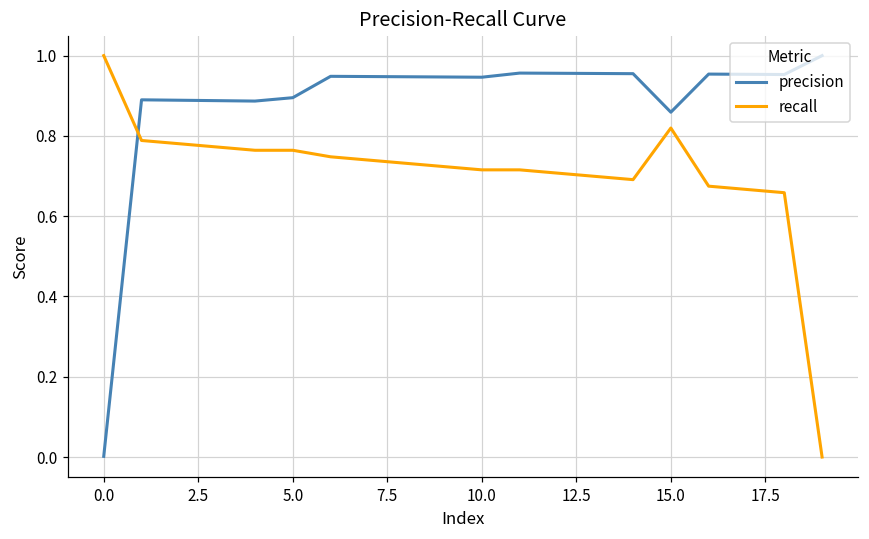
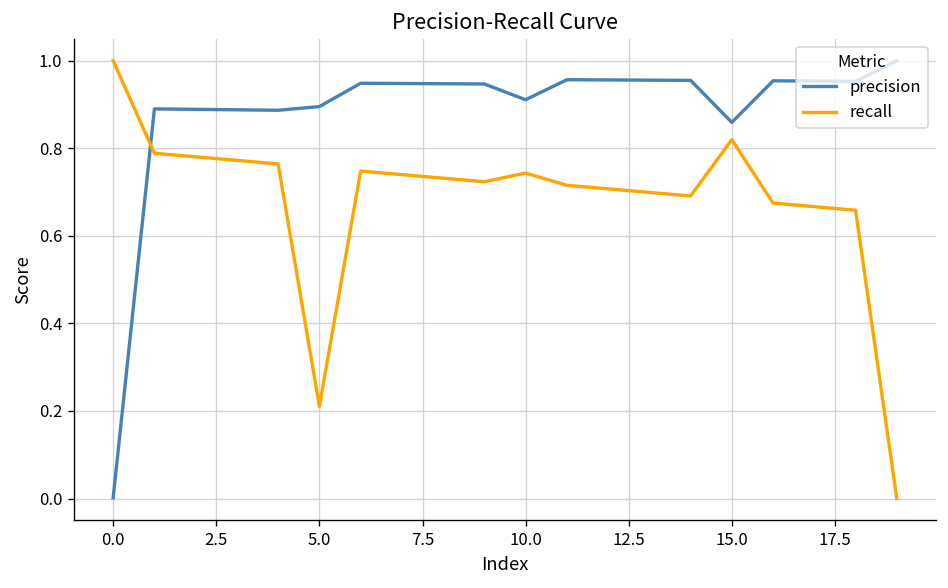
  {
    "precision": {
      "0.0": 0.00,
      "5.0": 0.90,
-     "10.0": 0.95,
+     "10.0": 0.91,
      "15.0": 0.86
    },
    "recall": {
      "0.0": 1.00,
-     "5.0": 0.76,
-     "10.0": 0.72,
+     "5.0": 0.21,
+     "10.0": 0.74,
      "15.0": 0.82
    }
  }
